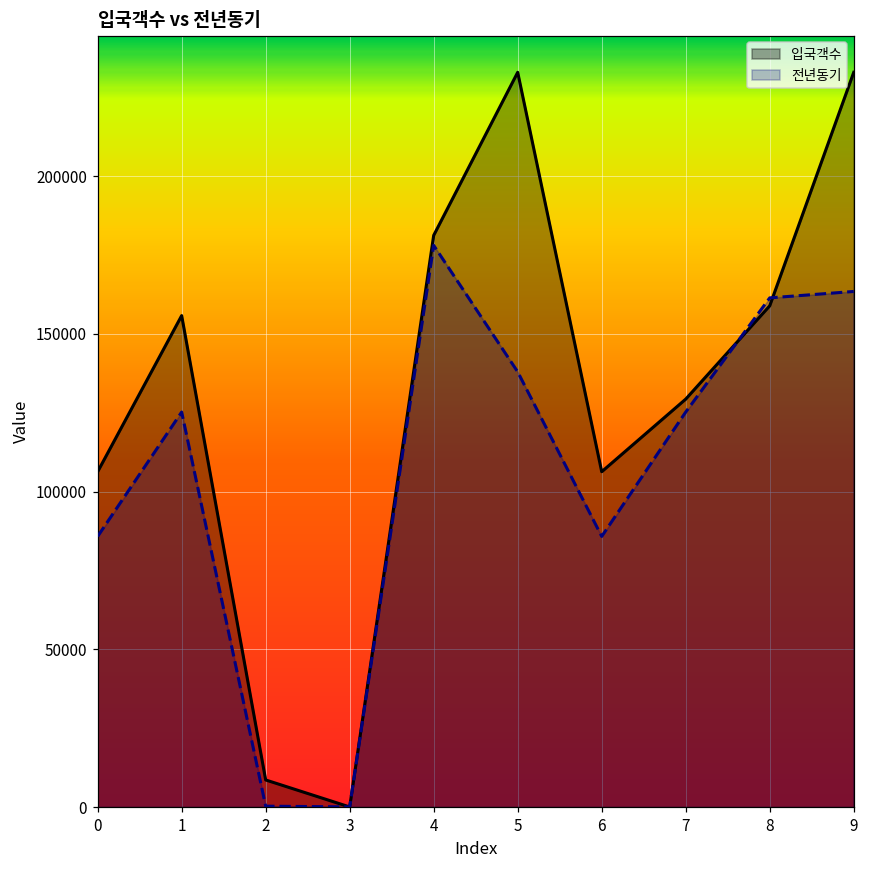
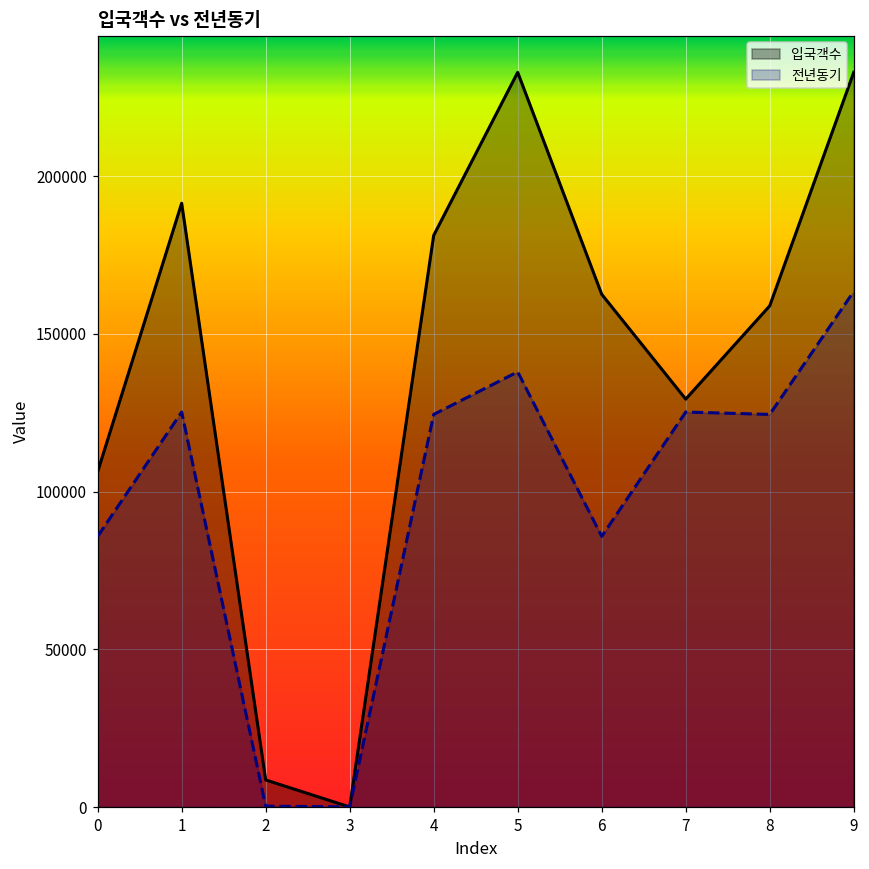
  {
    "입국객수": {
      "0": 106000,
-     "1": 156000,
+     "1": 191000,
      "2": 9000,
      "4": 181000,
      "5": 233000,
-     "6": 106000,
+     "6": 163000,
      "7": 129000,
      "8": 159000,
      "9": 233000
    },
    "전년동기": {
      "0": 86000,
      "1": 125000,
      "2": 0,
-     "4": 178000,
+     "4": 124000,
      "5": 138000,
      "6": 86000,
      "7": 125000,
-     "8": 161000,
+     "8": 124000,
      "9": 163000
    }
  }
